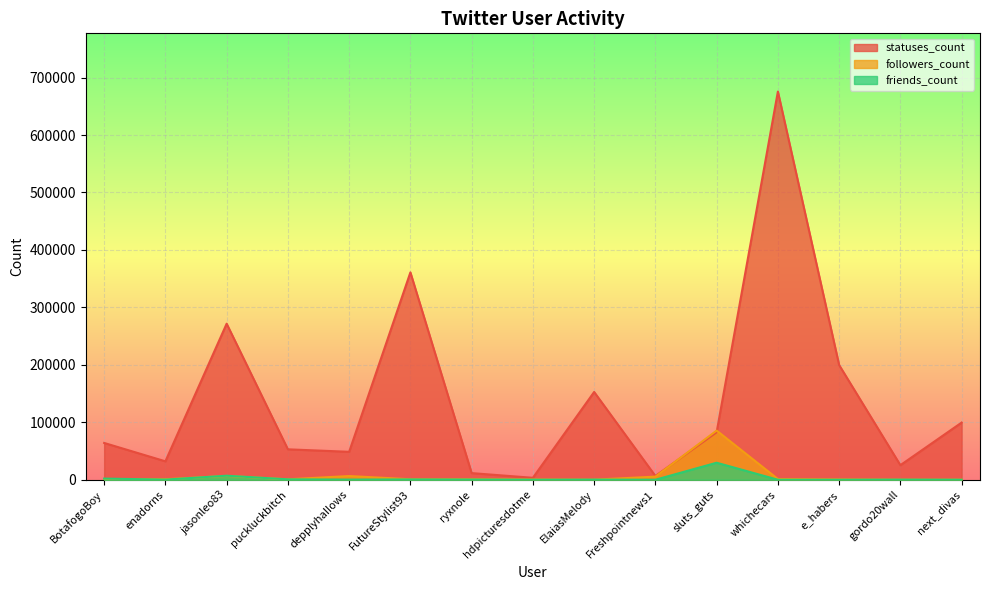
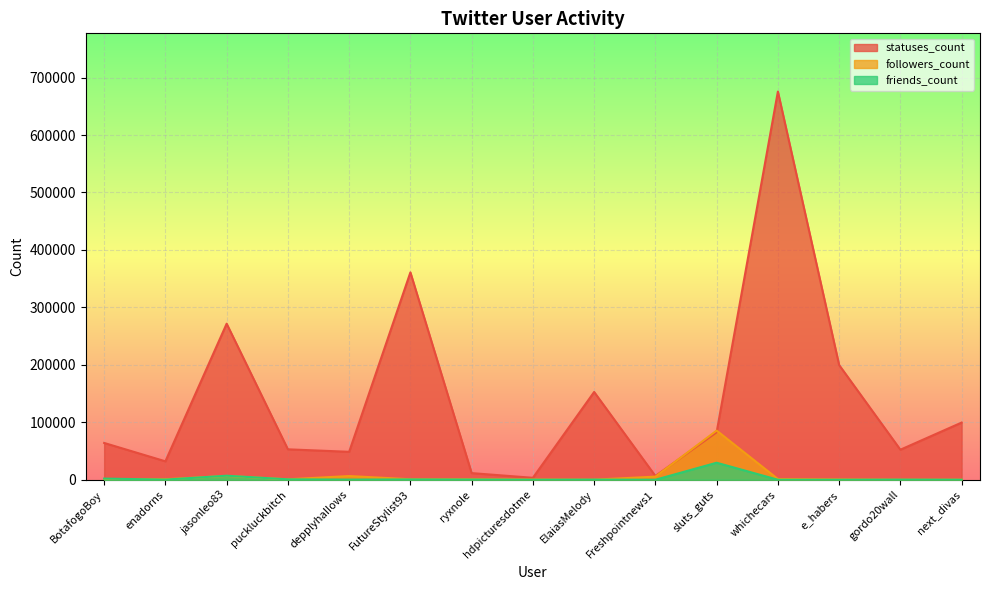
  {
    "statuses_count": {
      "BotafogoBoy": 60000,
      "enadorns": 30000,
      "jasonleo83": 270000,
      "puckluckbitch": 50000,
      "depplyhaIIows": 50000,
      "FutureStylist93": 360000,
      "ryxnole": 10000,
      "ElaiasMelody": 150000,
      "whichecars": 680000,
      "e_habers": 200000,
-     "gordo20wall": 30000,
+     "gordo20wall": 50000,
      "next_divas": 100000
    },
    "followers_count": {
      "depplyhaIIows": 10000
    },
    "friends_count": {
      "depplyhaIIows": 0,
      "Freshpointnews1": 0,
      "sluts_guts": 30000
    }
  }
